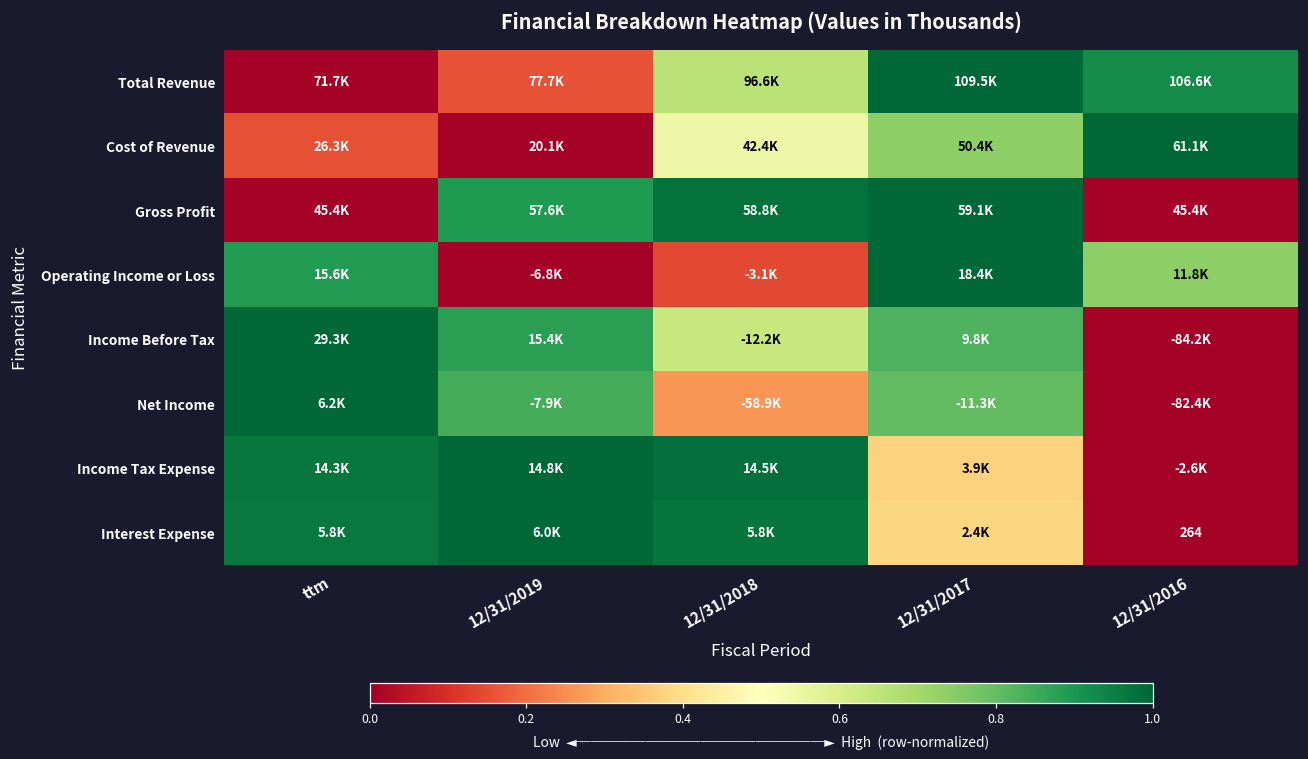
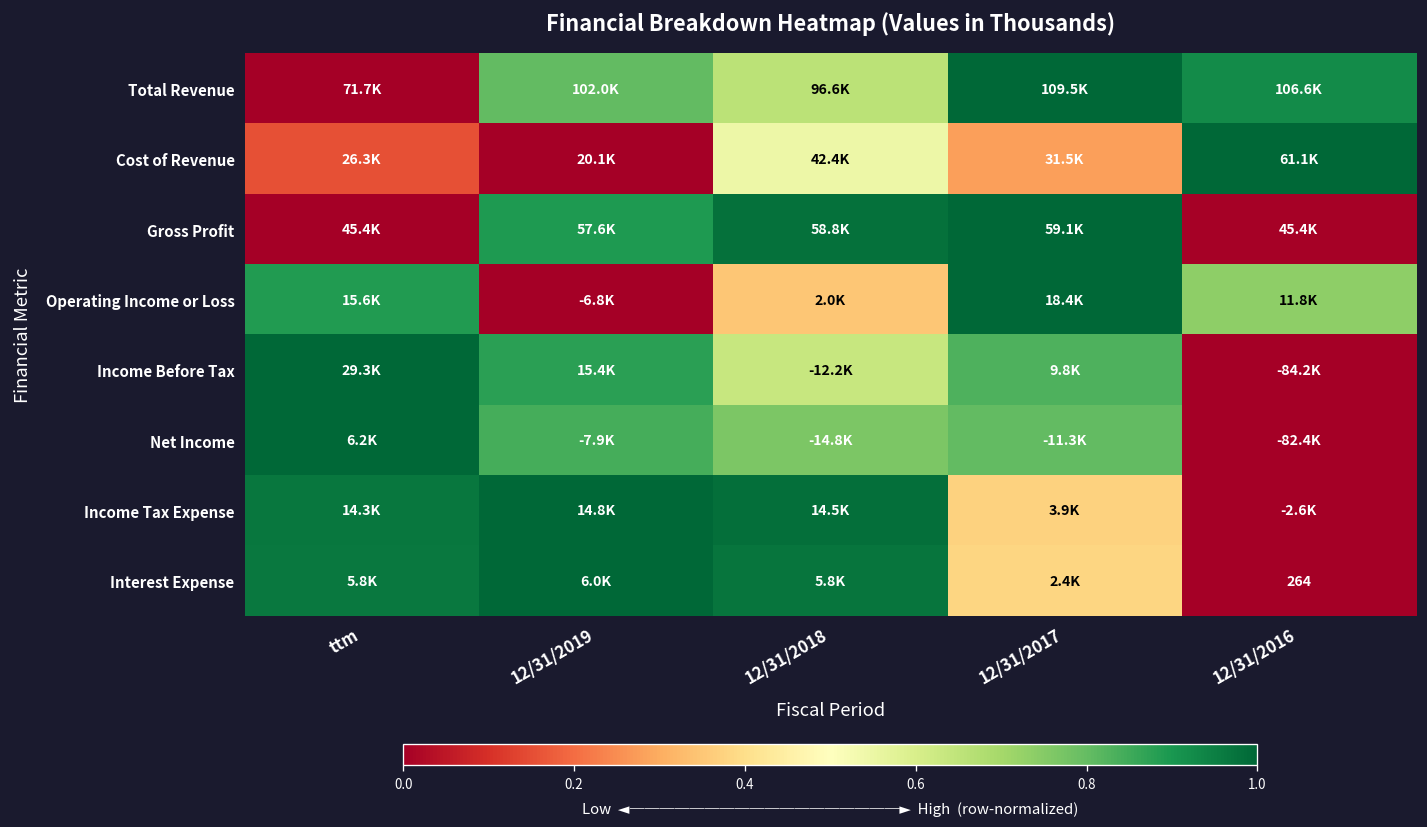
  {
    "Total Revenue": {
      "ttm": "71.7K",
-     "12/31/2019": "77.7K",
+     "12/31/2019": "102.0K",
      "12/31/2018": "96.6K",
      "12/31/2017": "109.5K",
      "12/31/2016": "106.6K"
    },
    "Cost of Revenue": {
      "ttm": "26.3K",
      "12/31/2019": "20.1K",
      "12/31/2018": "42.4K",
-     "12/31/2017": "50.4K",
+     "12/31/2017": "31.5K",
      "12/31/2016": "61.1K"
    },
    "Gross Profit": {
      "ttm": "45.4K",
      "12/31/2019": "57.6K",
      "12/31/2018": "58.8K",
      "12/31/2017": "59.1K",
      "12/31/2016": "45.4K"
    },
    "Operating Income or Loss": {
      "ttm": "15.6K",
      "12/31/2019": "-6.8K",
-     "12/31/2018": "-3.1K",
+     "12/31/2018": "2.0K",
      "12/31/2017": "18.4K",
      "12/31/2016": "11.8K"
    },
    "Income Before Tax": {
      "ttm": "29.3K",
      "12/31/2019": "15.4K",
      "12/31/2018": "-12.2K",
      "12/31/2017": "9.8K",
      "12/31/2016": "-84.2K"
    },
    "Net Income": {
      "ttm": "6.2K",
      "12/31/2019": "-7.9K",
-     "12/31/2018": "-58.9K",
+     "12/31/2018": "-14.8K",
      "12/31/2017": "-11.3K",
      "12/31/2016": "-82.4K"
    },
    "Income Tax Expense": {
      "ttm": "14.3K",
      "12/31/2019": "14.8K",
      "12/31/2018": "14.5K",
      "12/31/2017": "3.9K",
      "12/31/2016": "-2.6K"
    },
    "Interest Expense": {
      "ttm": "5.8K",
      "12/31/2019": "6.0K",
      "12/31/2018": "5.8K",
      "12/31/2017": "2.4K",
      "12/31/2016": "264"
    }
  }
